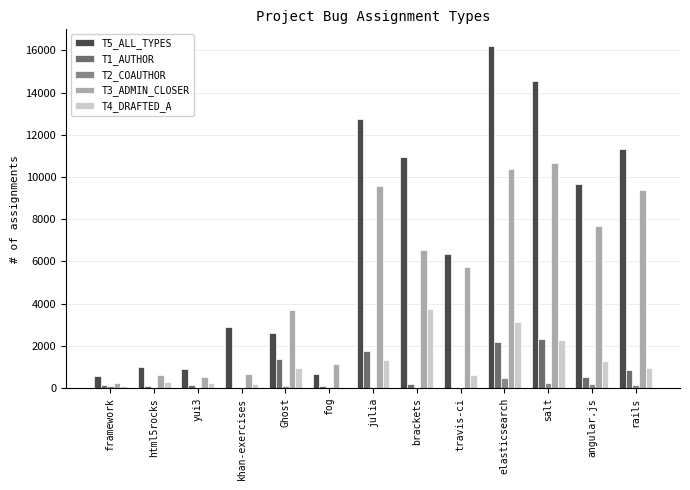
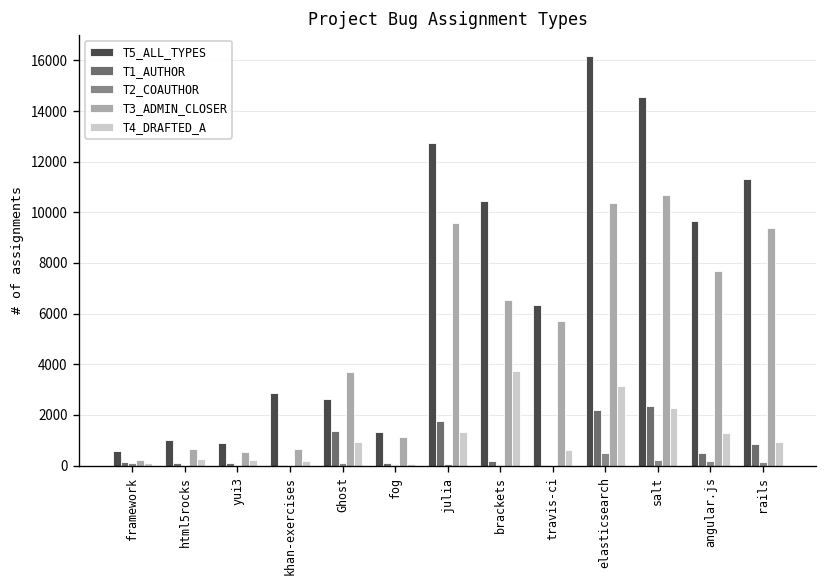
  {
    "T5_ALL_TYPES": {
      "framework": 600,
      "html5rocks": 1000,
      "yui3": 900,
      "khan-exercises": 2900,
      "Ghost": 2600,
-     "fog": 700,
+     "fog": 1300,
      "julia": 12700,
-     "brackets": 10900,
+     "brackets": 10500,
      "travis-ci": 6300,
      "elasticsearch": 16200,
      "salt": 14500,
      "angular.js": 9700,
      "rails": 11300
    }
  }
